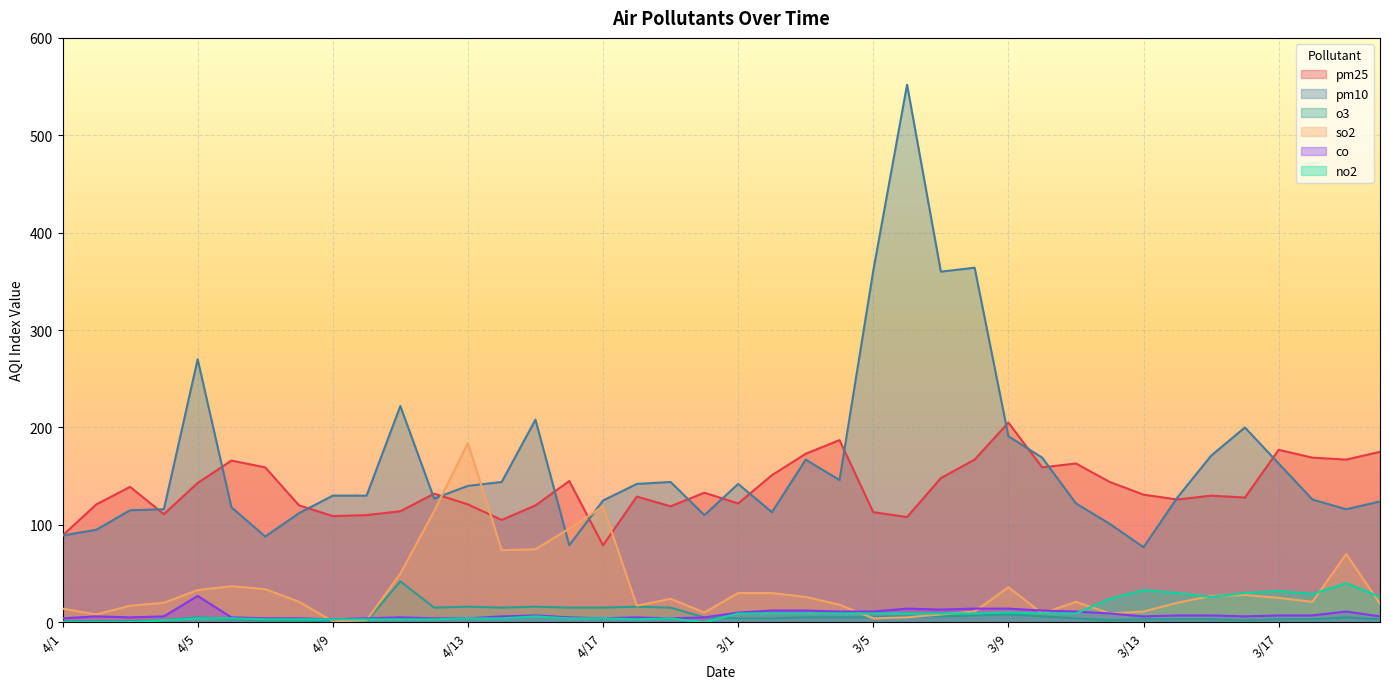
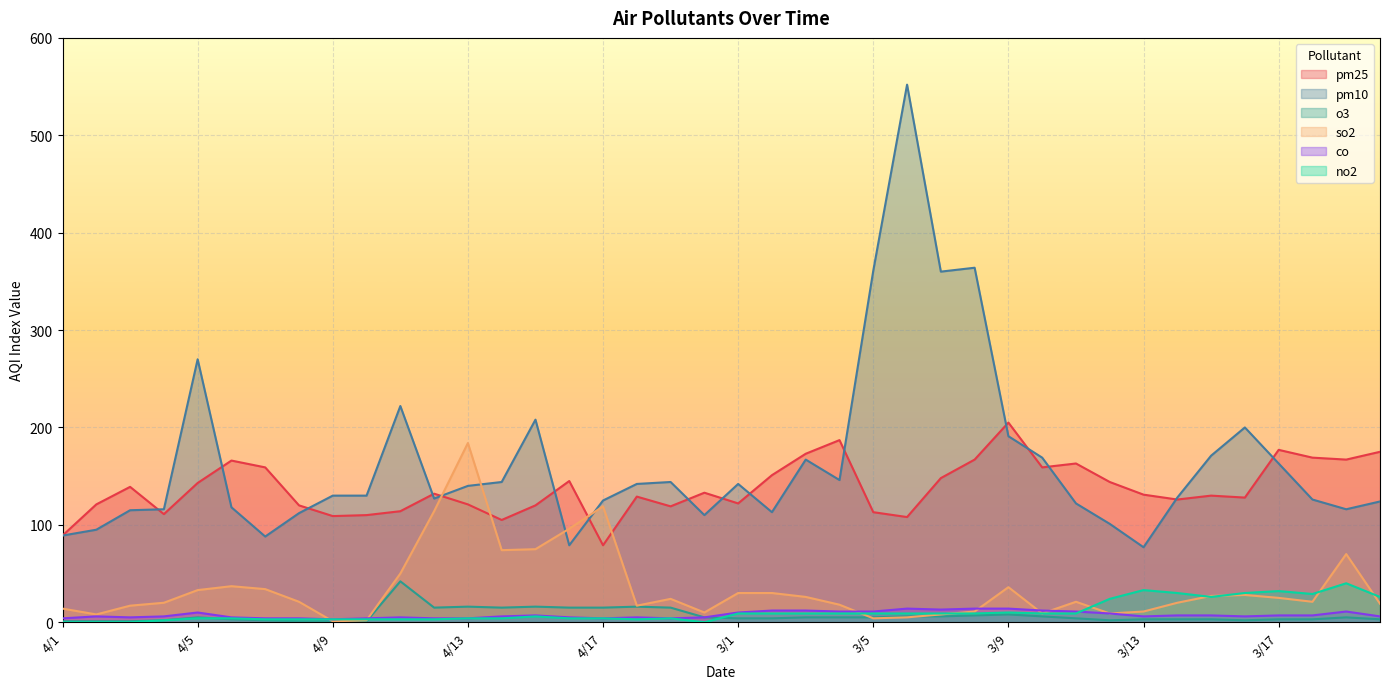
  {
    "co": {
      "4/1": 0,
-     "4/5": 30,
+     "4/5": 10,
      "3/9": 10,
      "3/13": 10,
      "3/17": 10
    }
  }
